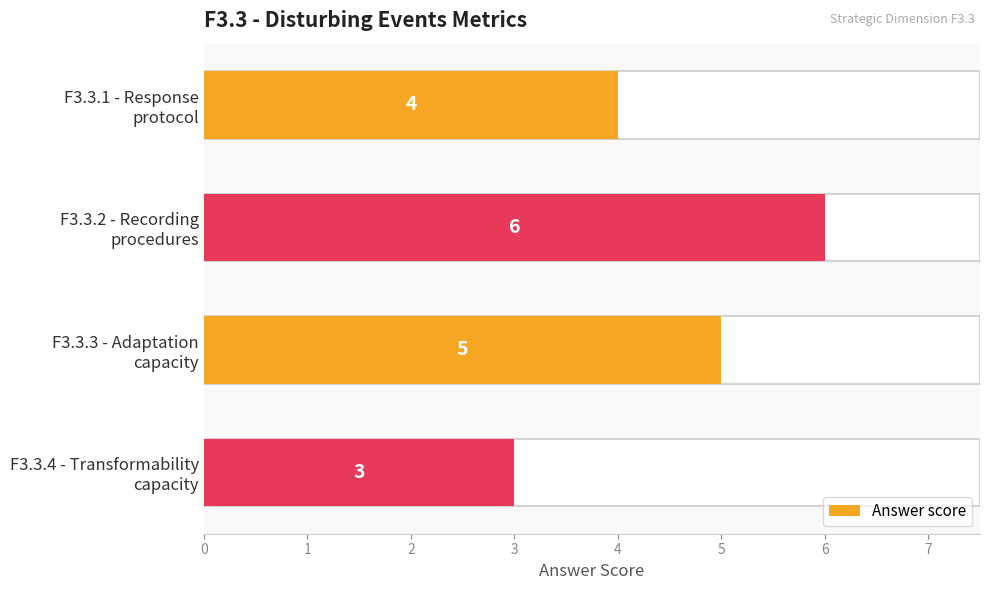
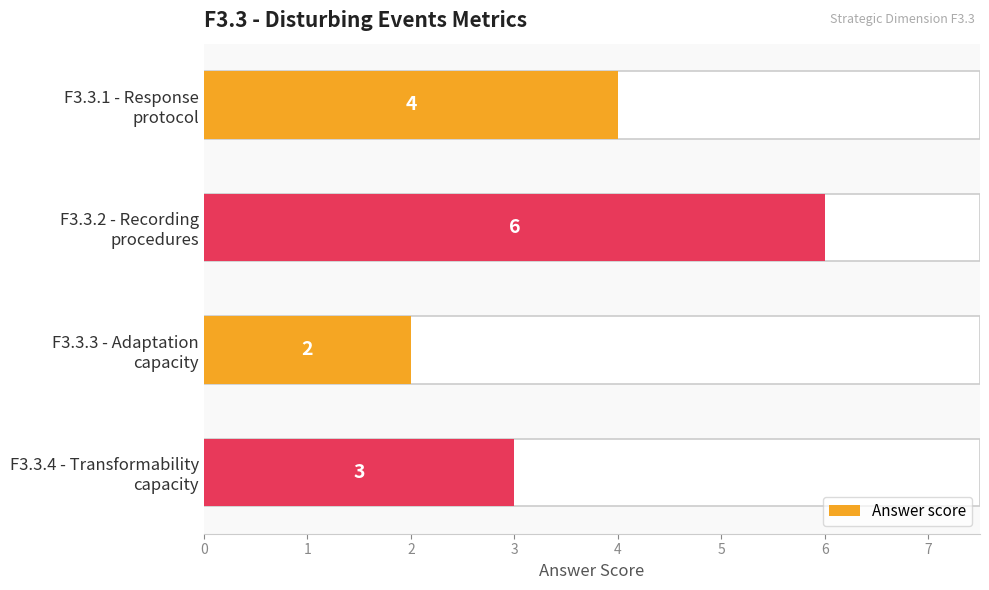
  {
    "Answer score": {
-     "F3.3.3 - Adaptation capacity": 5
+     "F3.3.3 - Adaptation capacity": 2
    }
  }
